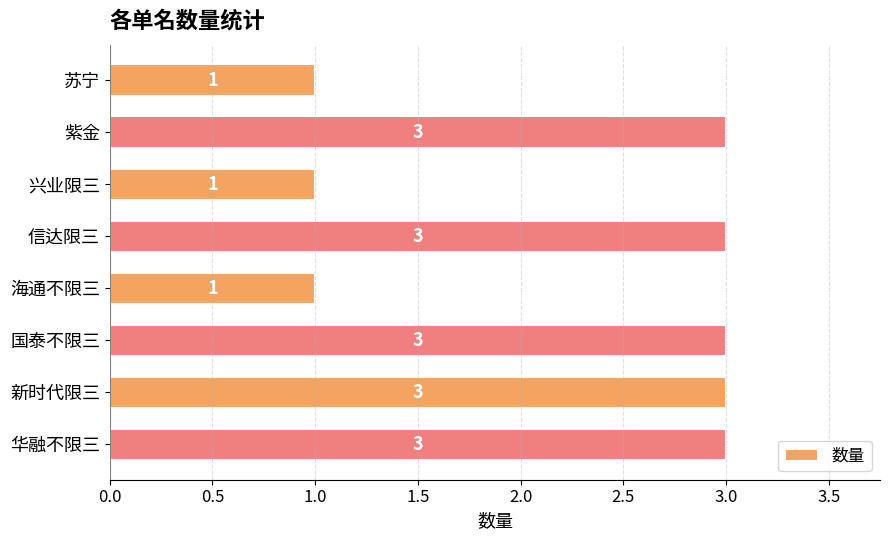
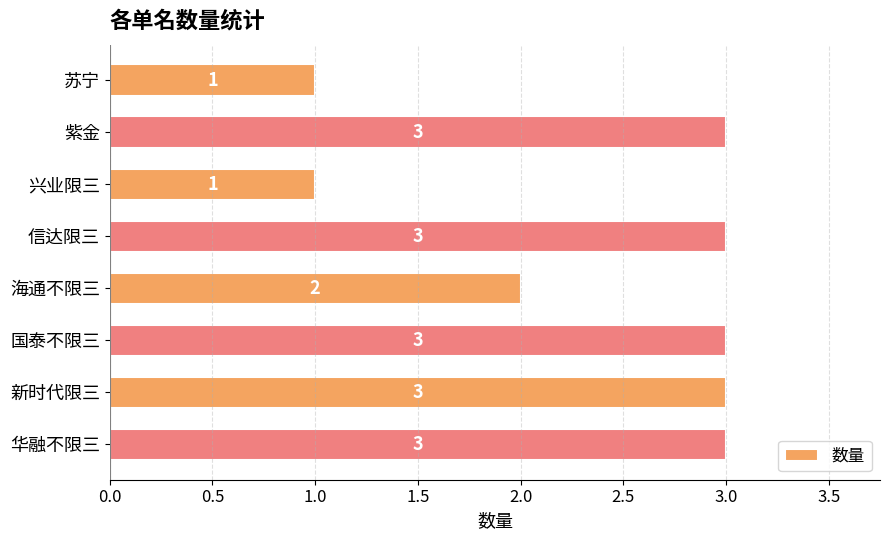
  {
    "苏宁": 1,
    "紫金": 3,
    "兴业限三": 1,
    "信达限三": 3,
-   "海通不限三": 1,
+   "海通不限三": 2,
    "国泰不限三": 3,
    "新时代限三": 3,
    "华融不限三": 3
  }
